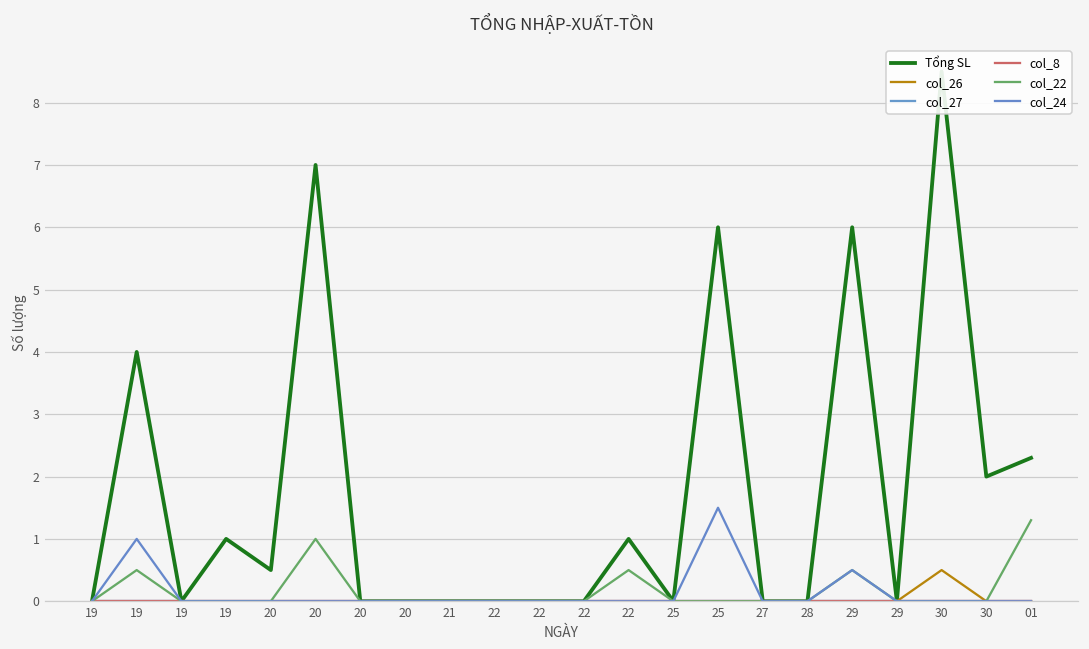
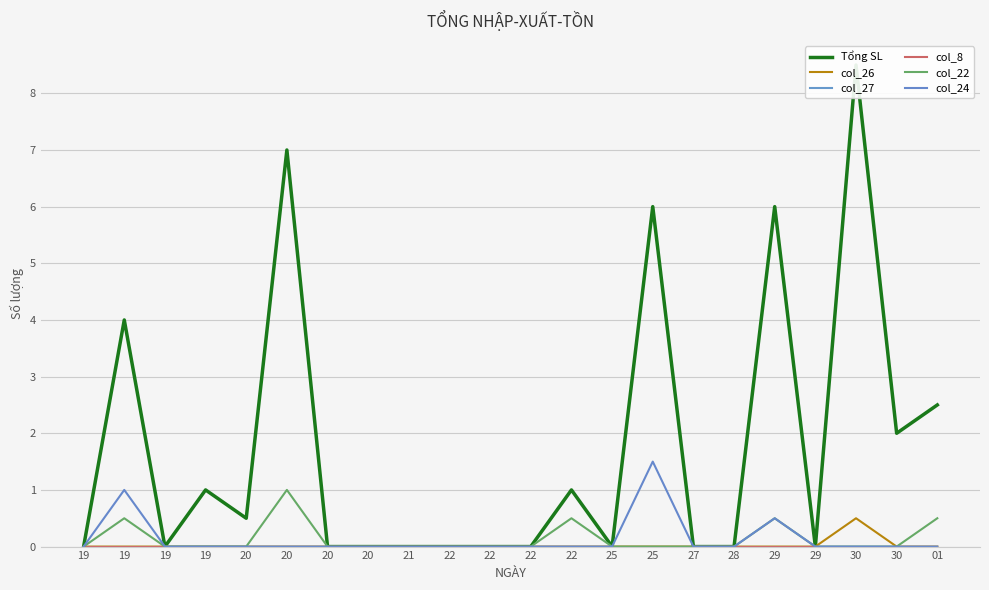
  {
    "Tổng SL": {
-     "01": 2.3
+     "01": 2.5
    },
    "col_22": {
-     "01": 1.3
+     "01": 0.5
    }
  }
